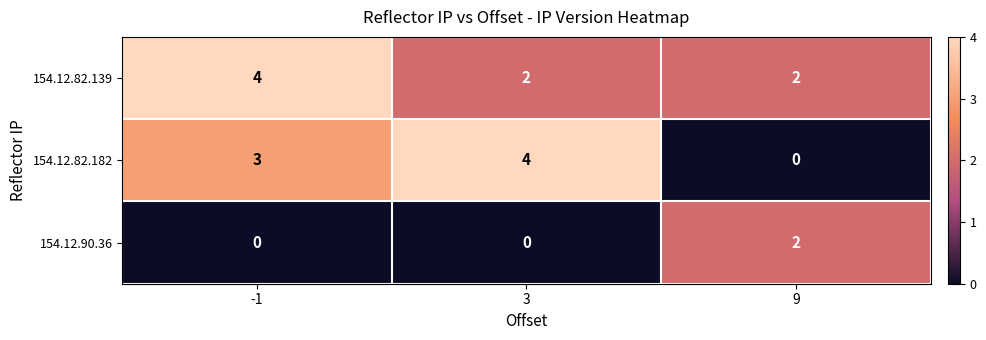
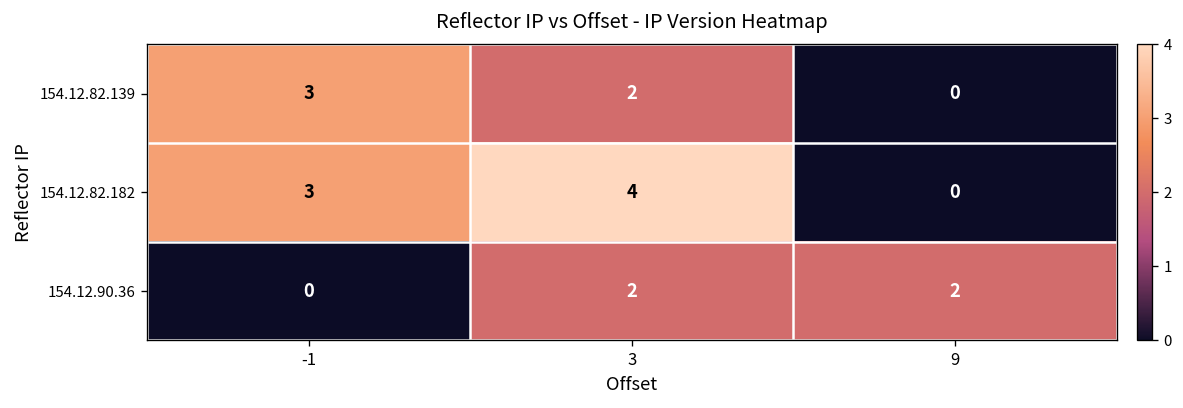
  {
    "154.12.82.139": {
-     "-1": 4,
+     "-1": 3,
      "3": 2,
-     "9": 2
+     "9": 0
    },
    "154.12.82.182": {
      "-1": 3,
      "3": 4,
      "9": 0
    },
    "154.12.90.36": {
      "-1": 0,
-     "3": 0,
+     "3": 2,
      "9": 2
    }
  }
